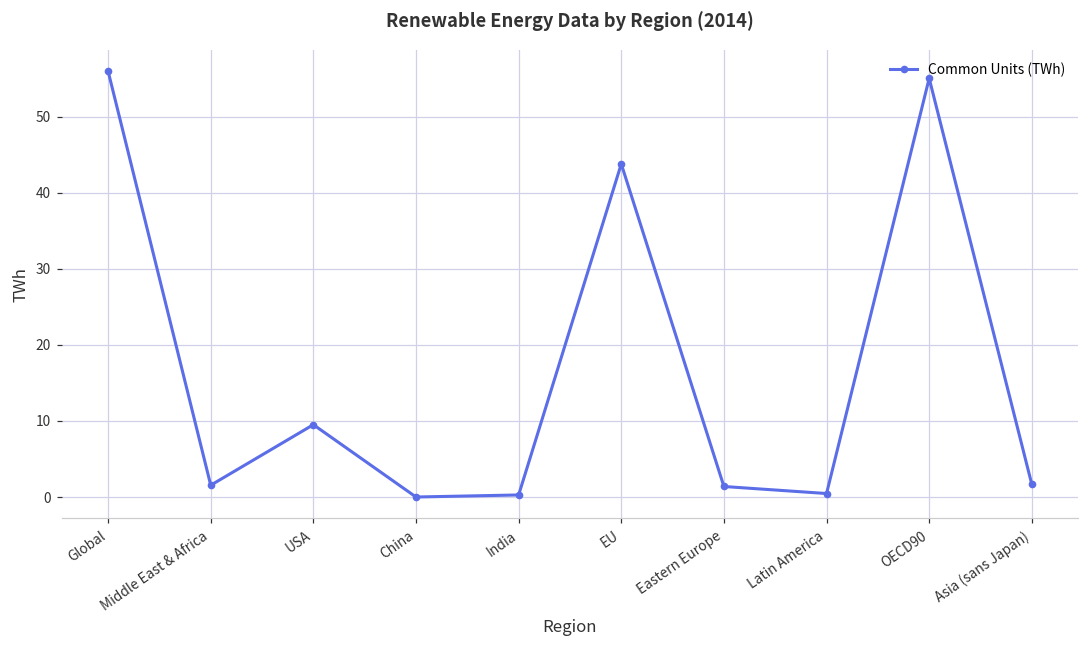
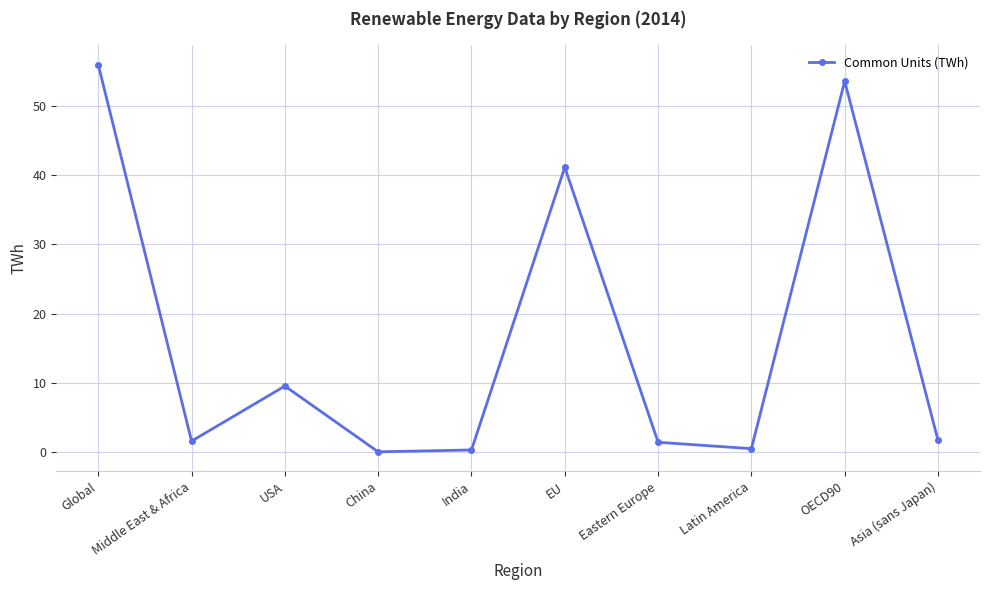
  {
    "Global": 56,
    "Middle East & Africa": 2,
    "USA": 10,
    "China": 0,
    "India": 0,
-   "EU": 44,
+   "EU": 41,
    "Eastern Europe": 1,
    "Latin America": 0,
-   "OECD90": 55,
+   "OECD90": 54,
    "Asia (sans Japan)": 2
  }
